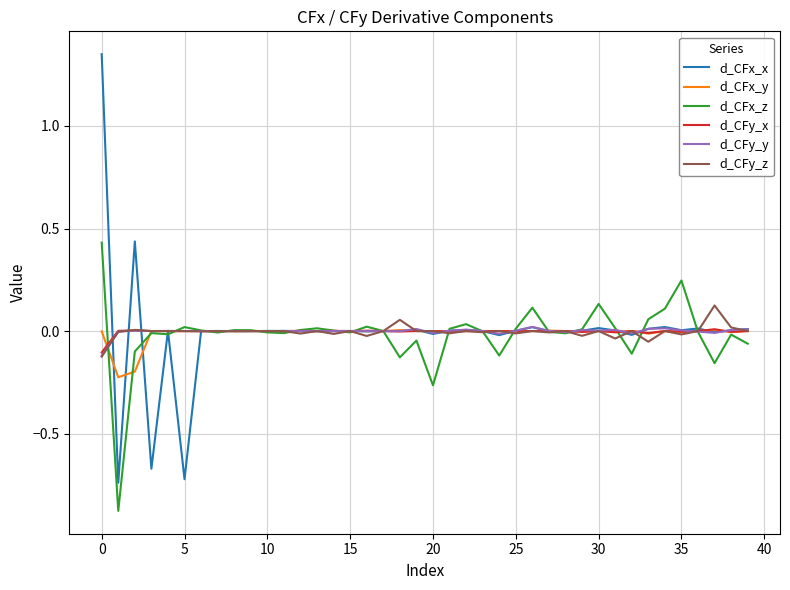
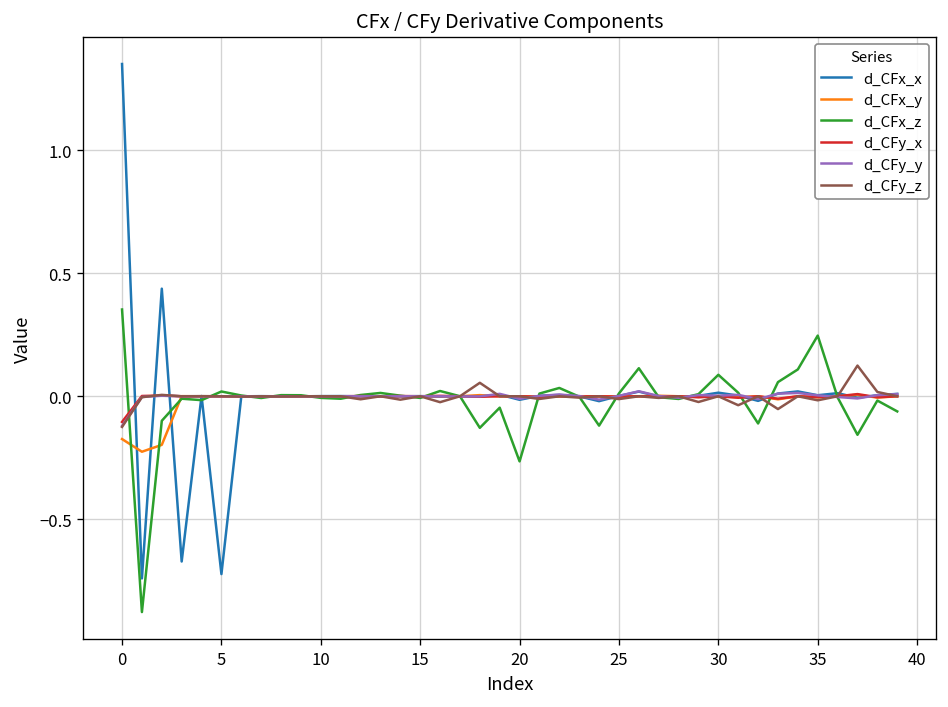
  {
    "d_CFx_x": {
      "0": 1.35,
      "5": -0.72
    },
    "d_CFx_y": {
-     "0": 0.00
+     "0": -0.17
    },
    "d_CFx_z": {
-     "0": 0.43,
+     "0": 0.35,
      "5": 0.02,
      "20": -0.26,
-     "30": 0.13,
+     "30": 0.09,
      "35": 0.25
    },
    "d_CFy_x": {
      "0": -0.10
    }
  }
